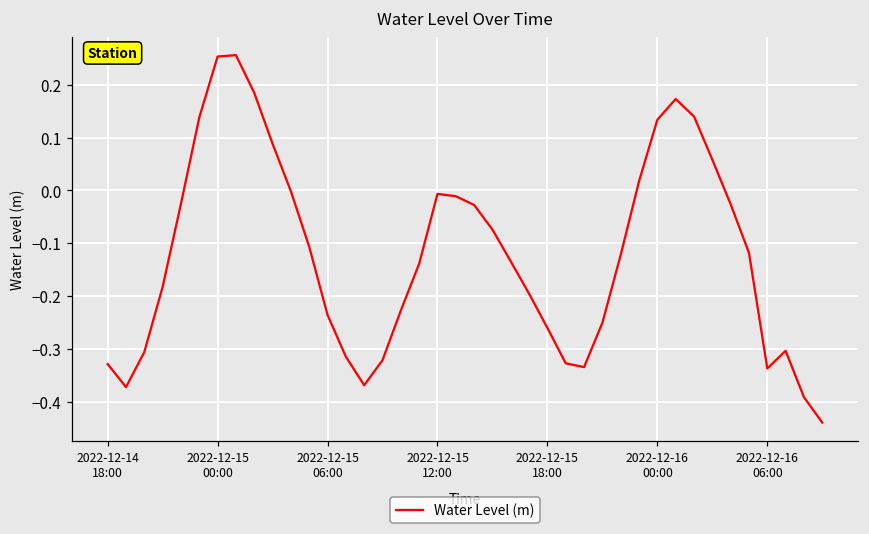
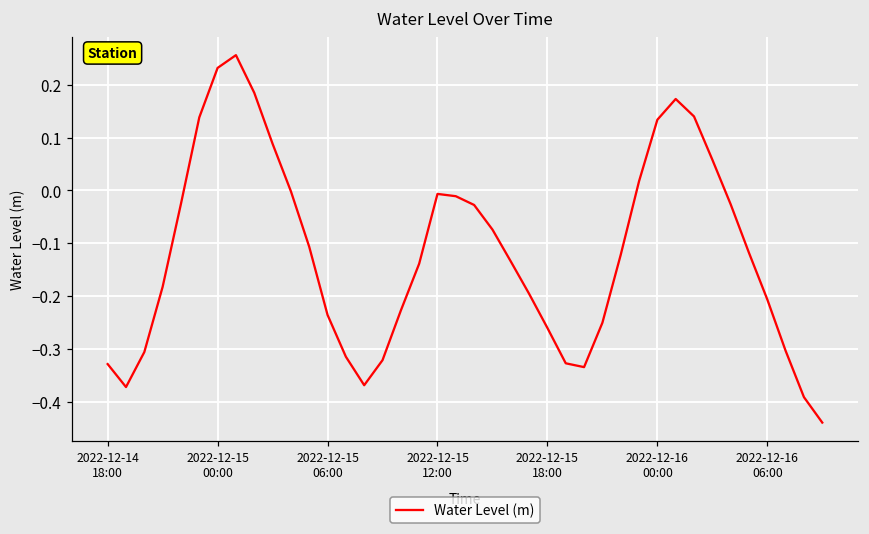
  {
    "2022-12-14 18:00": -0.33,
-   "2022-12-15 00:00": 0.25,
+   "2022-12-15 00:00": 0.23,
    "2022-12-15 06:00": -0.24,
    "2022-12-15 12:00": -0.01,
    "2022-12-15 18:00": -0.26,
    "2022-12-16 00:00": 0.13,
-   "2022-12-16 06:00": -0.34
+   "2022-12-16 06:00": -0.21
  }
